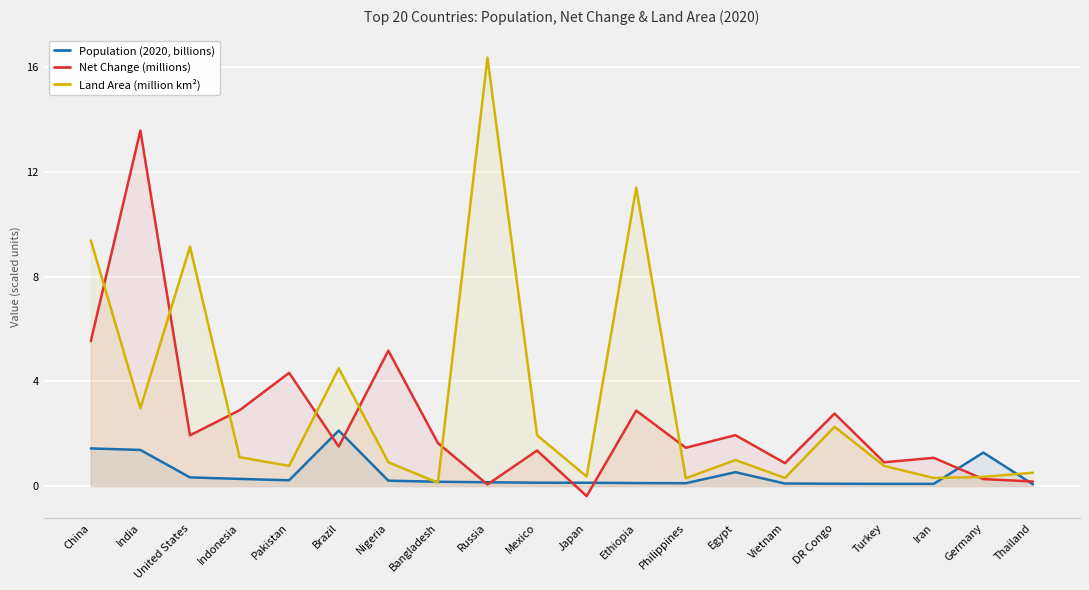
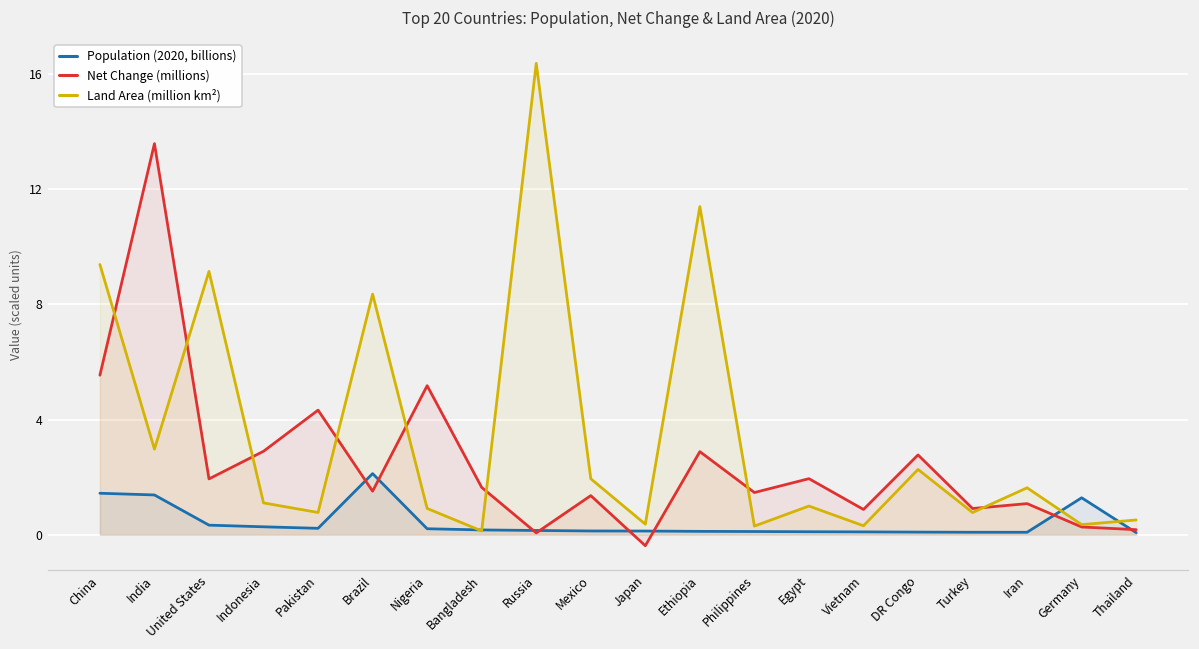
  {
    "Population (2020, billions)": {
      "China": 1.4,
      "India": 1.4,
      "United States": 0.3,
      "Indonesia": 0.3,
      "Pakistan": 0.2,
      "Brazil": 2.1,
      "Nigeria": 0.2,
      "Mexico": 0.1,
      "Japan": 0.1,
      "Ethiopia": 0.1,
      "Philippines": 0.1,
-     "Egypt": 0.5,
+     "Egypt": 0.1,
      "Vietnam": 0.1,
      "DR Congo": 0.1,
      "Turkey": 0.1,
      "Iran": 0.1,
      "Germany": 1.3,
      "Thailand": 0.1
    },
    "Land Area (million km²)": {
      "China": 9.4,
      "India": 3.0,
      "United States": 9.1,
      "Indonesia": 1.1,
      "Pakistan": 0.8,
-     "Brazil": 4.5,
+     "Brazil": 8.4,
      "Nigeria": 0.9,
      "Russia": 16.4,
      "Mexico": 1.9,
      "Japan": 0.4,
      "Ethiopia": 11.4,
      "Philippines": 0.3,
      "Egypt": 1.0,
      "Vietnam": 0.3,
      "DR Congo": 2.3,
      "Turkey": 0.8,
-     "Iran": 0.3,
+     "Iran": 1.6,
      "Thailand": 0.5
    }
  }
